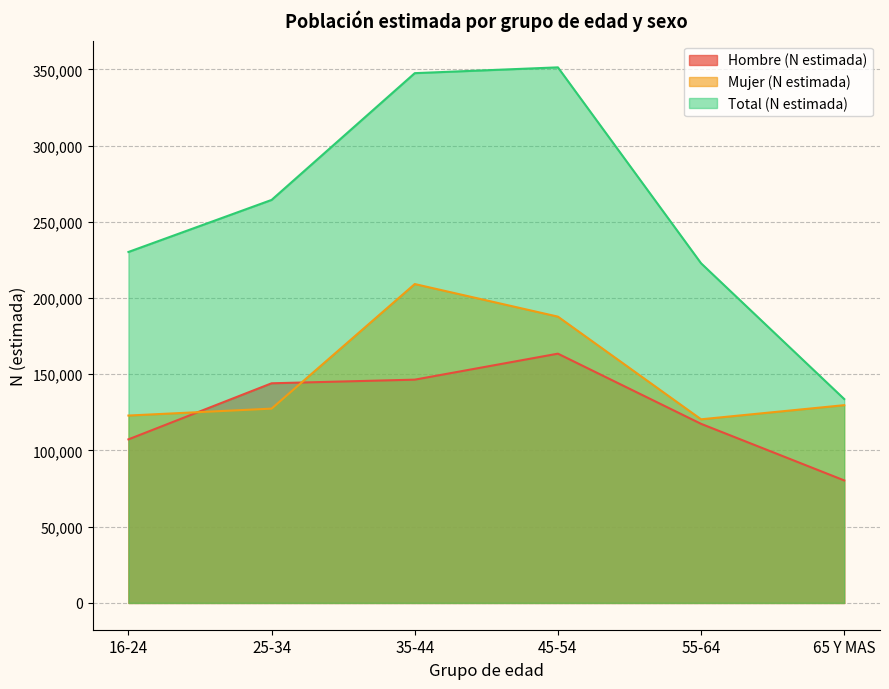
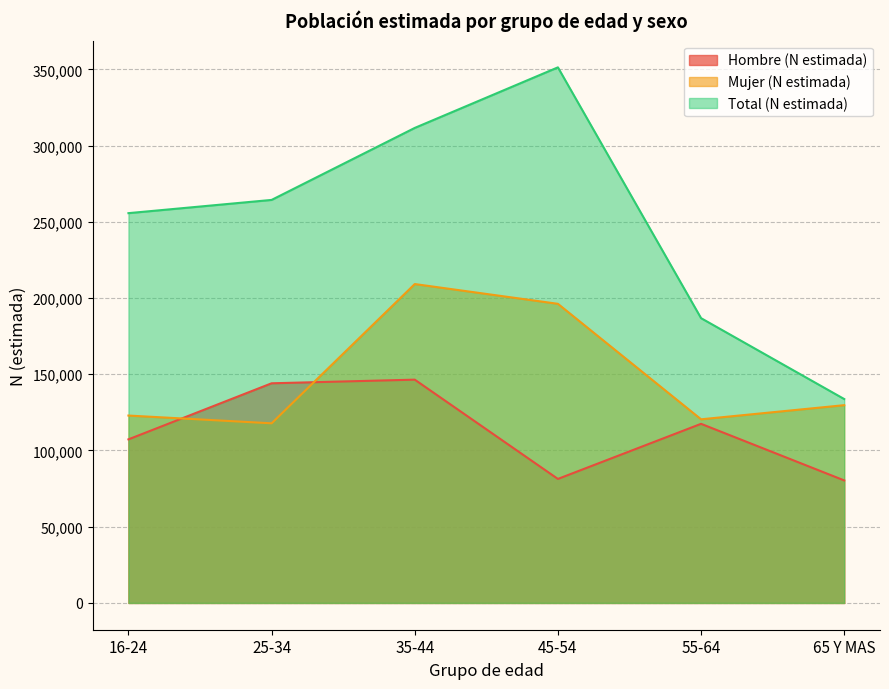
  {
    "Hombre (N estimada)": {
      "16-24": "107,000",
      "25-34": "144,000",
      "35-44": "146,000",
-     "45-54": "163,000",
+     "45-54": "81,000",
      "55-64": "117,000",
      "65 Y MAS": "80,000"
    },
    "Mujer (N estimada)": {
      "16-24": "123,000",
-     "25-34": "127,000",
+     "25-34": "118,000",
      "35-44": "209,000",
-     "45-54": "188,000",
+     "45-54": "196,000",
      "55-64": "120,000",
      "65 Y MAS": "130,000"
    },
    "Total (N estimada)": {
-     "16-24": "230,000",
+     "16-24": "256,000",
      "25-34": "264,000",
-     "35-44": "347,000",
+     "35-44": "312,000",
      "45-54": "351,000",
-     "55-64": "223,000",
+     "55-64": "187,000",
      "65 Y MAS": "134,000"
    }
  }
